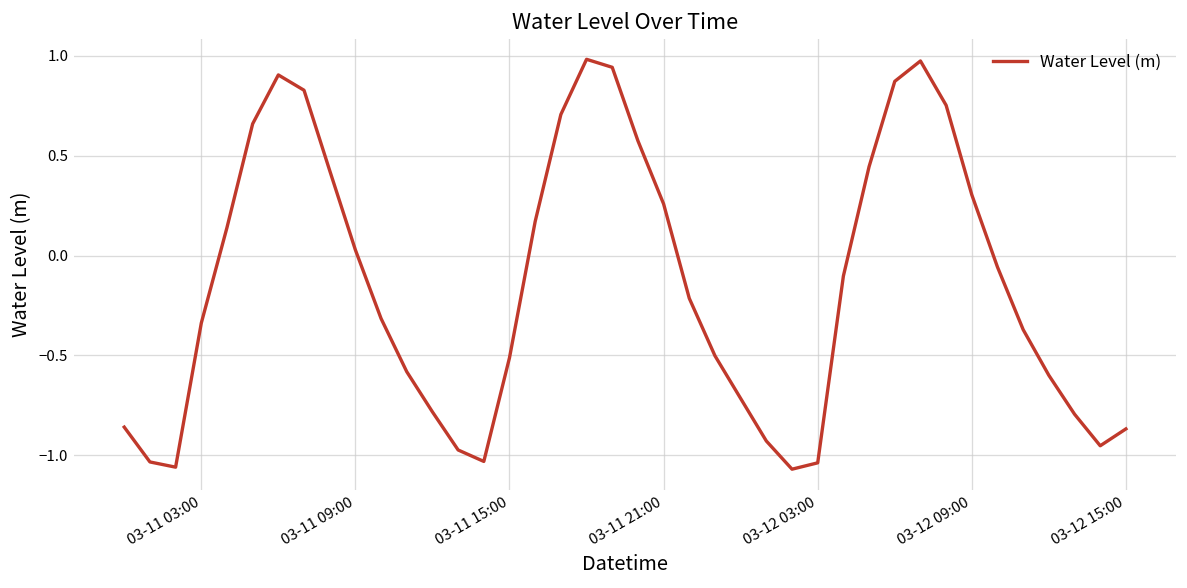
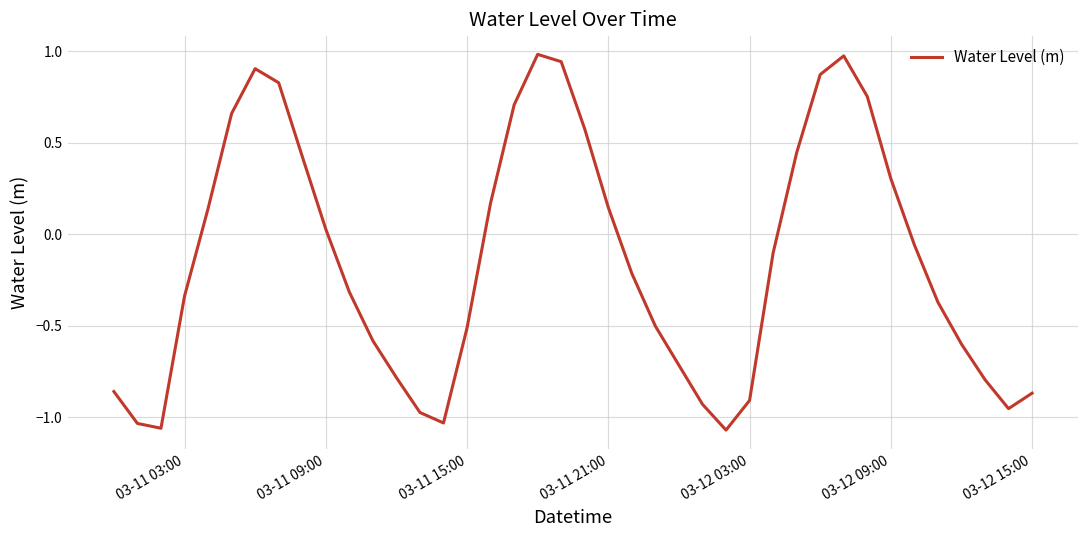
  {
    "03-11 03:00": -0.34,
    "03-11 09:00": 0.03,
    "03-11 15:00": -0.51,
-   "03-11 21:00": 0.26,
-   "03-12 03:00": -1.04,
+   "03-11 21:00": 0.15,
+   "03-12 03:00": -0.91,
    "03-12 09:00": 0.30,
    "03-12 15:00": -0.87
  }
